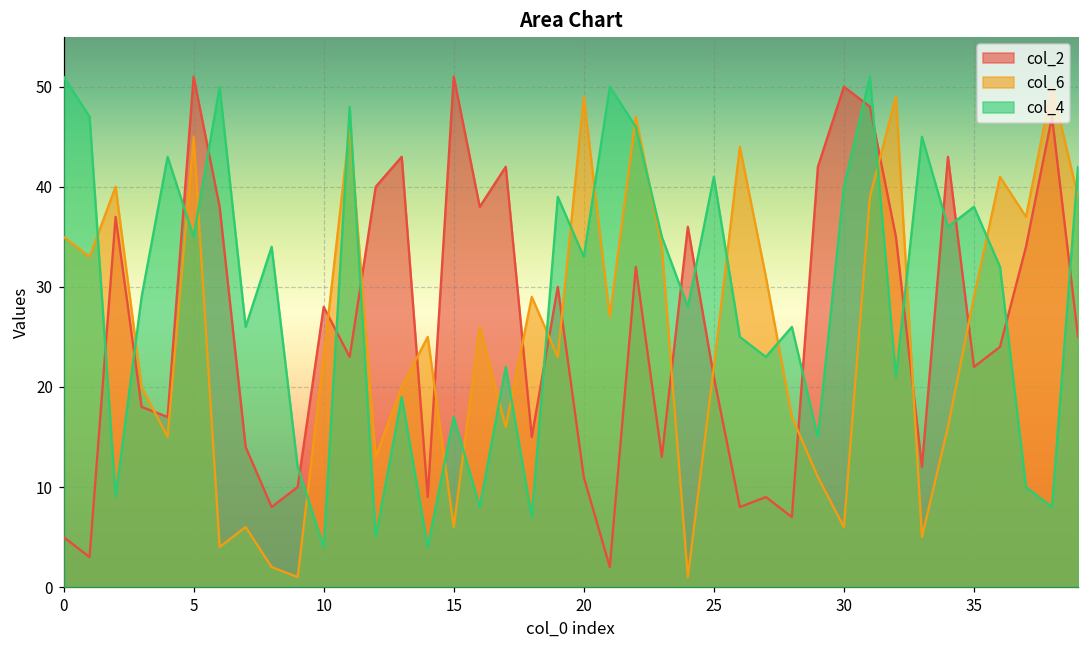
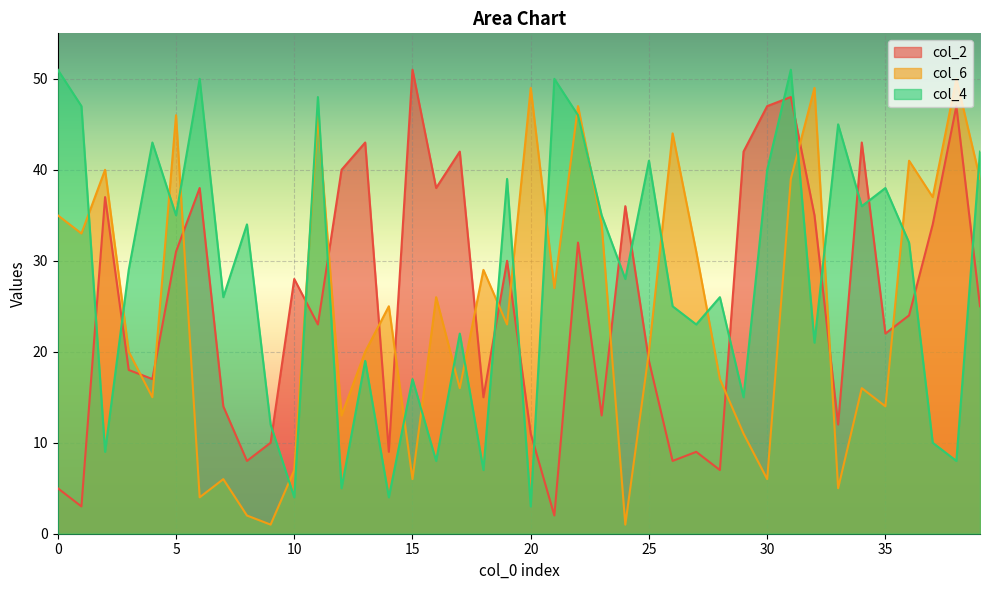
  {
    "col_2": {
      "0": 5,
-     "5": 51,
+     "5": 31,
      "10": 28,
      "15": 51,
      "20": 11,
-     "25": 21,
-     "30": 50,
+     "25": 19,
+     "30": 47,
      "35": 22
    },
    "col_6": {
      "0": 35,
-     "5": 45,
-     "10": 23,
+     "5": 46,
+     "10": 7,
      "15": 6,
      "20": 49,
-     "25": 22,
+     "25": 20,
      "30": 6,
-     "35": 29
+     "35": 14
    },
    "col_4": {
      "0": 51,
      "5": 35,
      "10": 4,
      "15": 17,
-     "20": 33,
+     "20": 3,
      "25": 41,
      "30": 40,
      "35": 38
    }
  }
